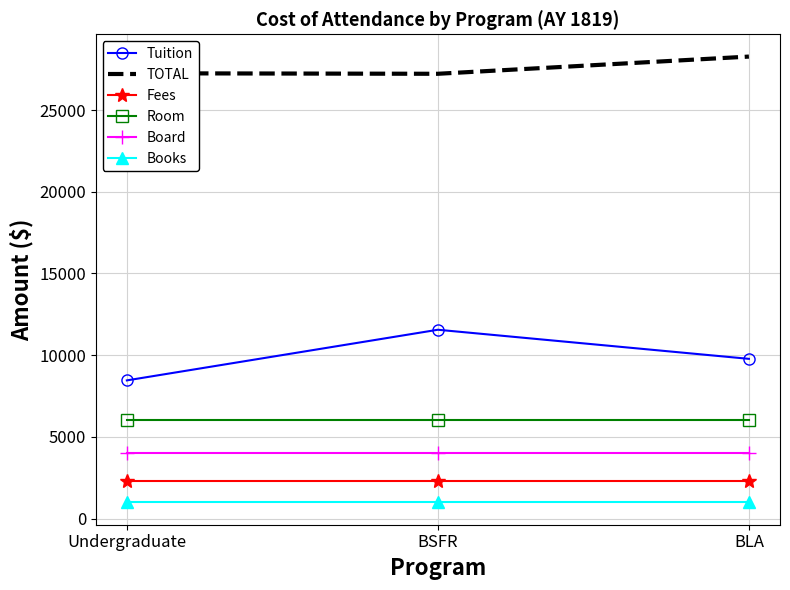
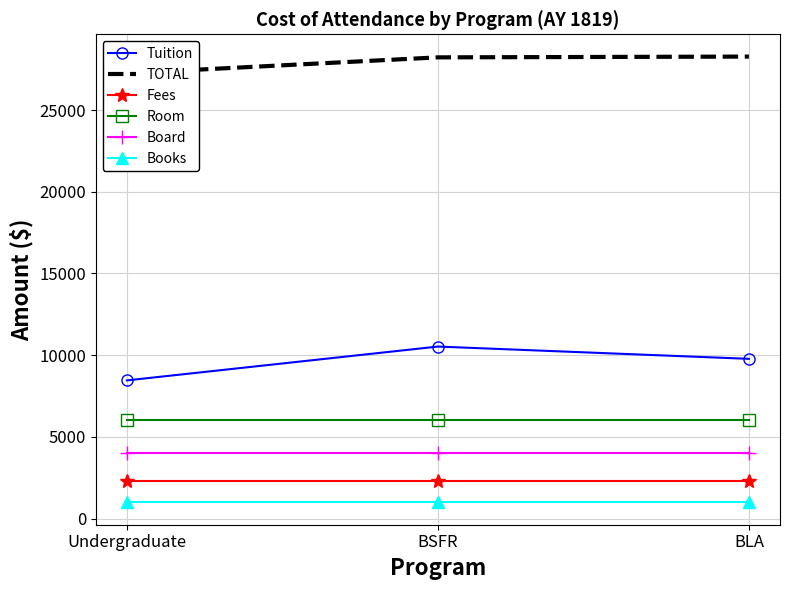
  {
    "Tuition": {
      "Undergraduate": 8500,
-     "BSFR": 11600,
+     "BSFR": 10500,
      "BLA": 9800
    },
    "TOTAL": {
-     "BSFR": 27200,
+     "BSFR": 28200,
      "BLA": 28300
    },
    "Fees": {
      "Undergraduate": 2300,
      "BSFR": 2300,
      "BLA": 2300
    },
    "Room": {
      "Undergraduate": 6000,
      "BSFR": 6000,
      "BLA": 6000
    },
    "Board": {
      "Undergraduate": 4000,
      "BSFR": 4000,
      "BLA": 4000
    },
    "Books": {
      "Undergraduate": 1000,
      "BSFR": 1000,
      "BLA": 1000
    }
  }
